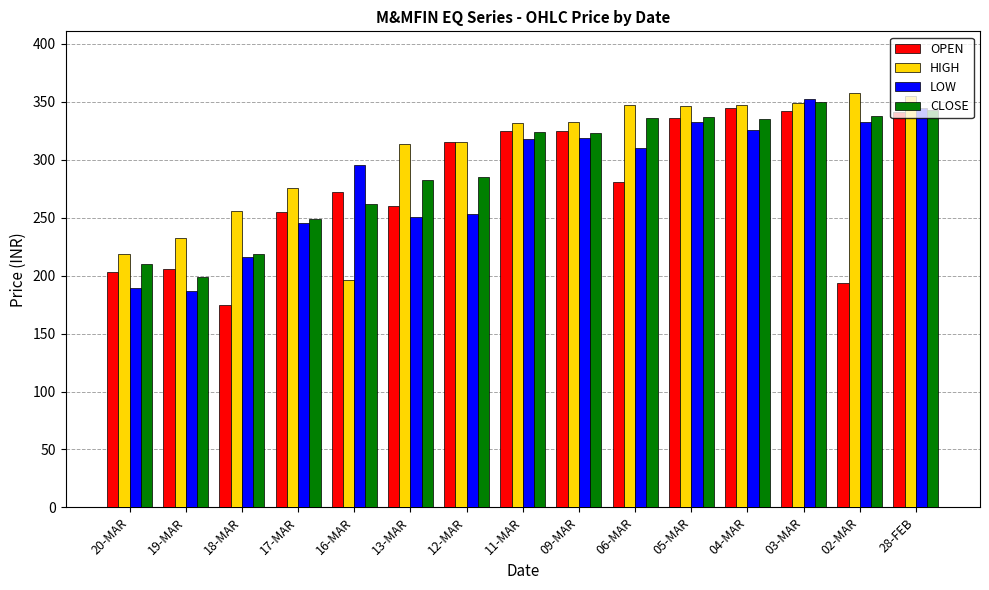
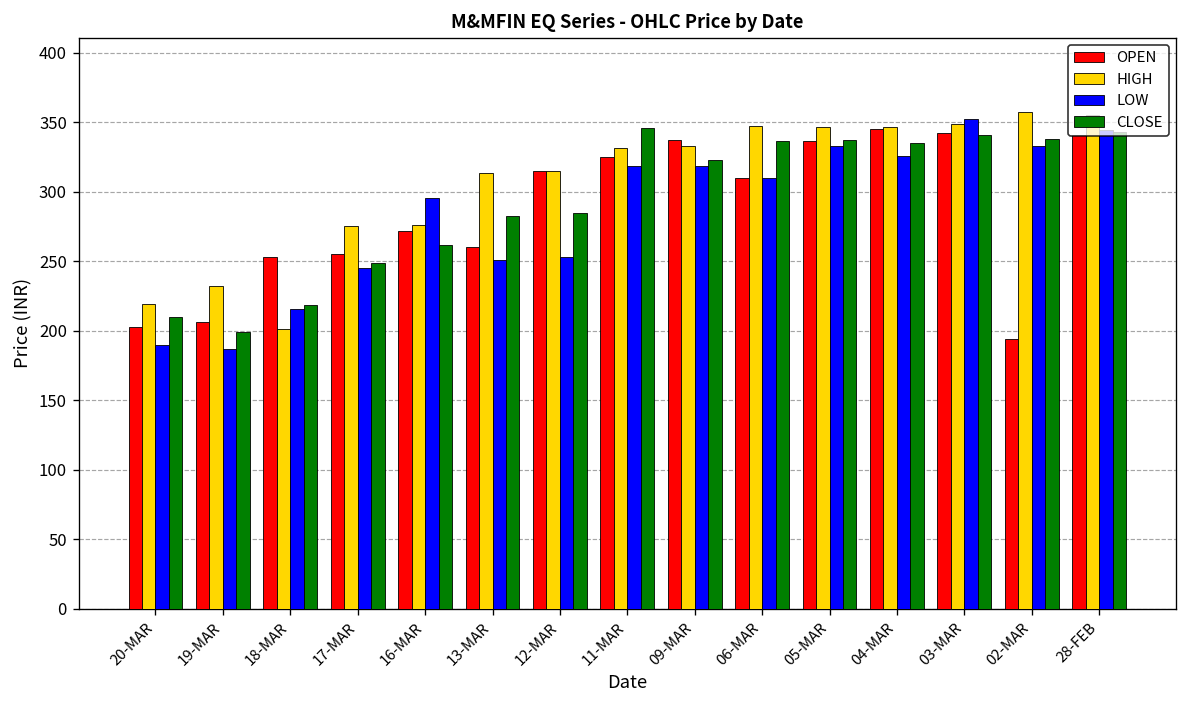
  {
    "OPEN": {
      "20-MAR": 203,
      "19-MAR": 206,
-     "18-MAR": 175,
+     "18-MAR": 253,
      "17-MAR": 255,
      "16-MAR": 272,
      "13-MAR": 260,
      "12-MAR": 315,
      "11-MAR": 325,
-     "09-MAR": 325,
-     "06-MAR": 281,
+     "09-MAR": 337,
+     "06-MAR": 310,
      "05-MAR": 336,
      "04-MAR": 345,
      "03-MAR": 342,
      "02-MAR": 194
    },
    "HIGH": {
      "20-MAR": 219,
      "19-MAR": 232,
-     "18-MAR": 255,
+     "18-MAR": 201,
      "17-MAR": 276,
-     "16-MAR": 196,
+     "16-MAR": 276,
      "13-MAR": 313,
      "12-MAR": 315,
      "11-MAR": 332,
      "09-MAR": 333,
      "06-MAR": 347,
      "05-MAR": 347,
      "04-MAR": 347,
      "03-MAR": 349,
      "02-MAR": 357
    },
    "LOW": {
      "20-MAR": 190,
      "19-MAR": 187,
      "18-MAR": 216,
      "17-MAR": 245,
      "16-MAR": 295,
      "13-MAR": 251,
      "12-MAR": 253,
      "11-MAR": 318,
      "09-MAR": 319,
      "06-MAR": 310,
      "05-MAR": 333,
      "04-MAR": 326,
      "03-MAR": 352,
      "02-MAR": 333
    },
    "CLOSE": {
      "20-MAR": 210,
      "19-MAR": 199,
      "18-MAR": 218,
      "17-MAR": 249,
      "16-MAR": 262,
      "13-MAR": 283,
      "12-MAR": 285,
-     "11-MAR": 324,
+     "11-MAR": 346,
      "09-MAR": 323,
      "06-MAR": 336,
      "05-MAR": 337,
      "04-MAR": 335,
-     "03-MAR": 350,
+     "03-MAR": 341,
      "02-MAR": 338
    }
  }
